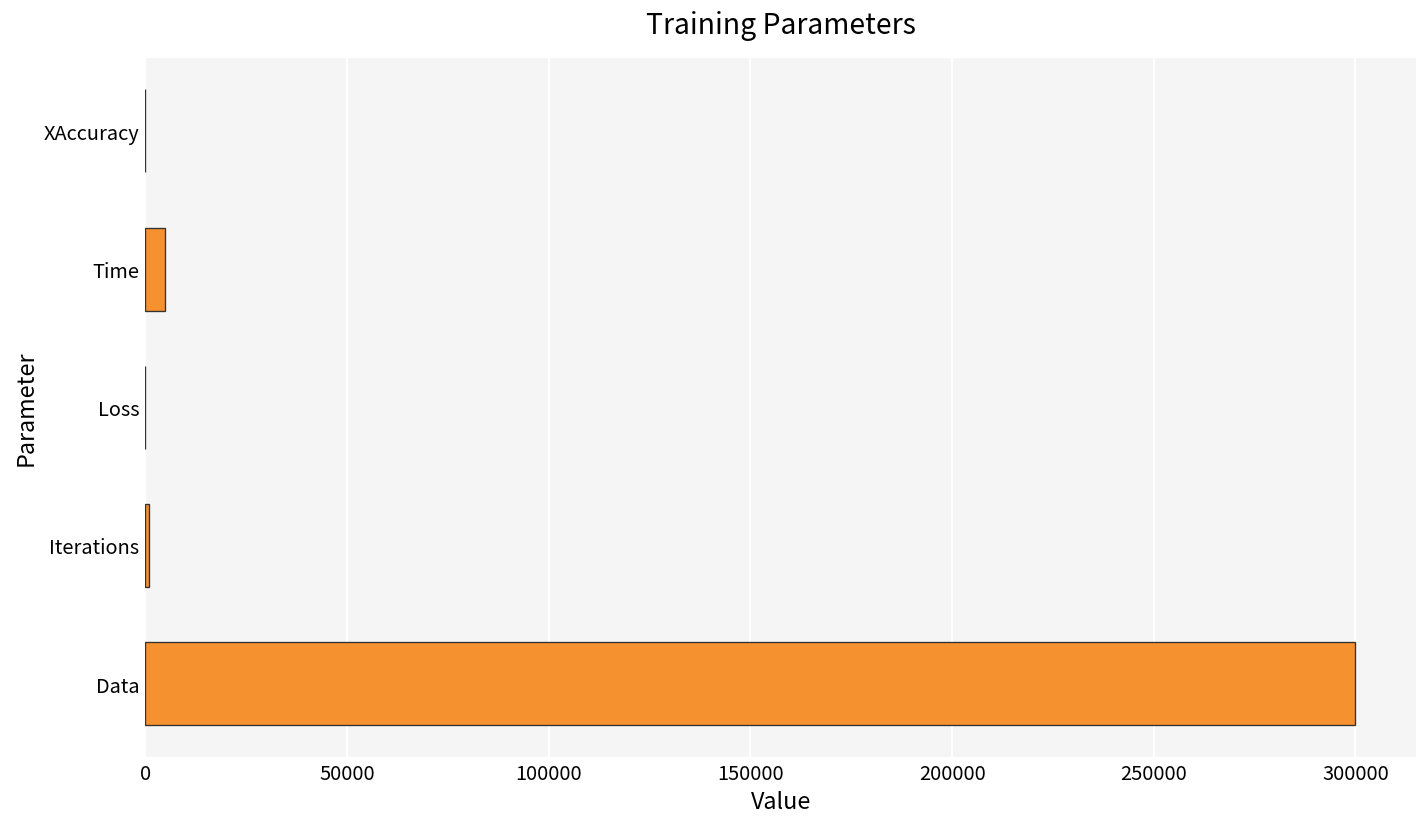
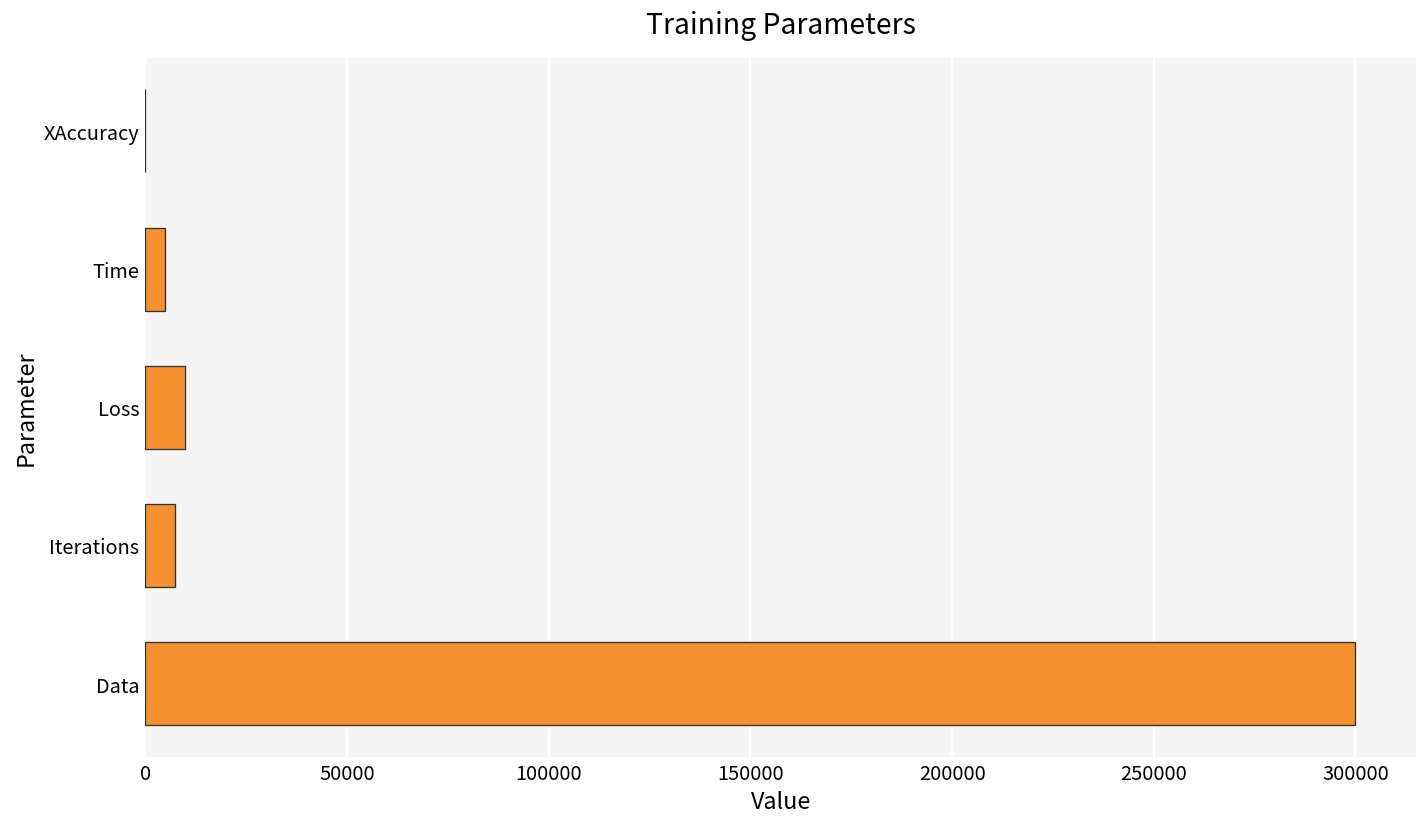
  {
    "Time": 5000,
-   "Loss": 0,
-   "Iterations": 1000,
+   "Loss": 10000,
+   "Iterations": 7000,
    "Data": 300000
  }
